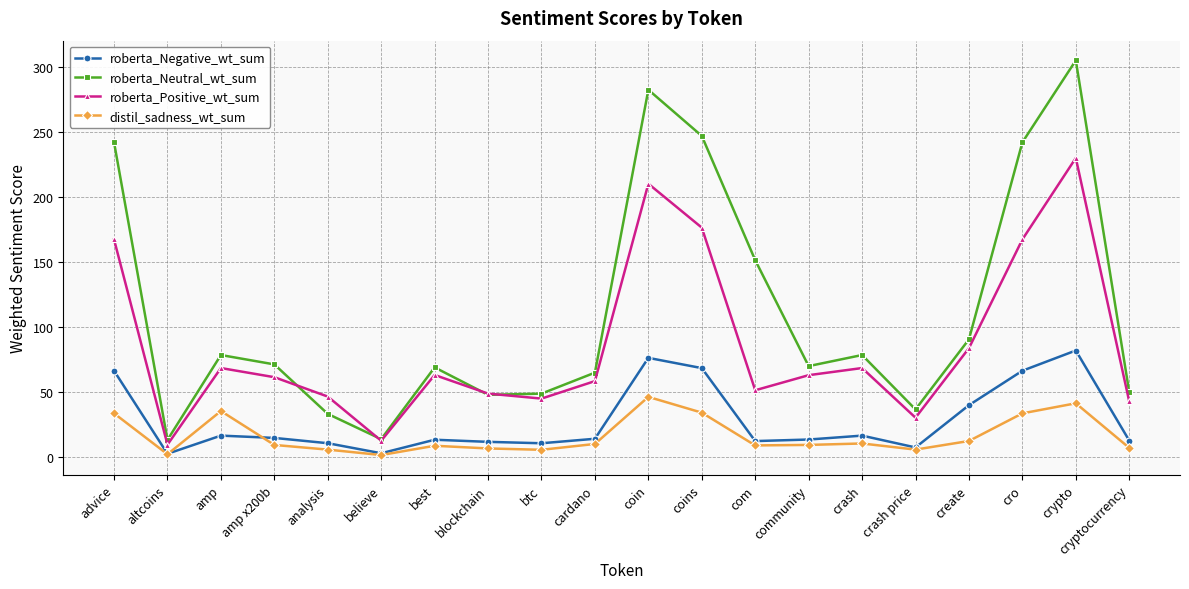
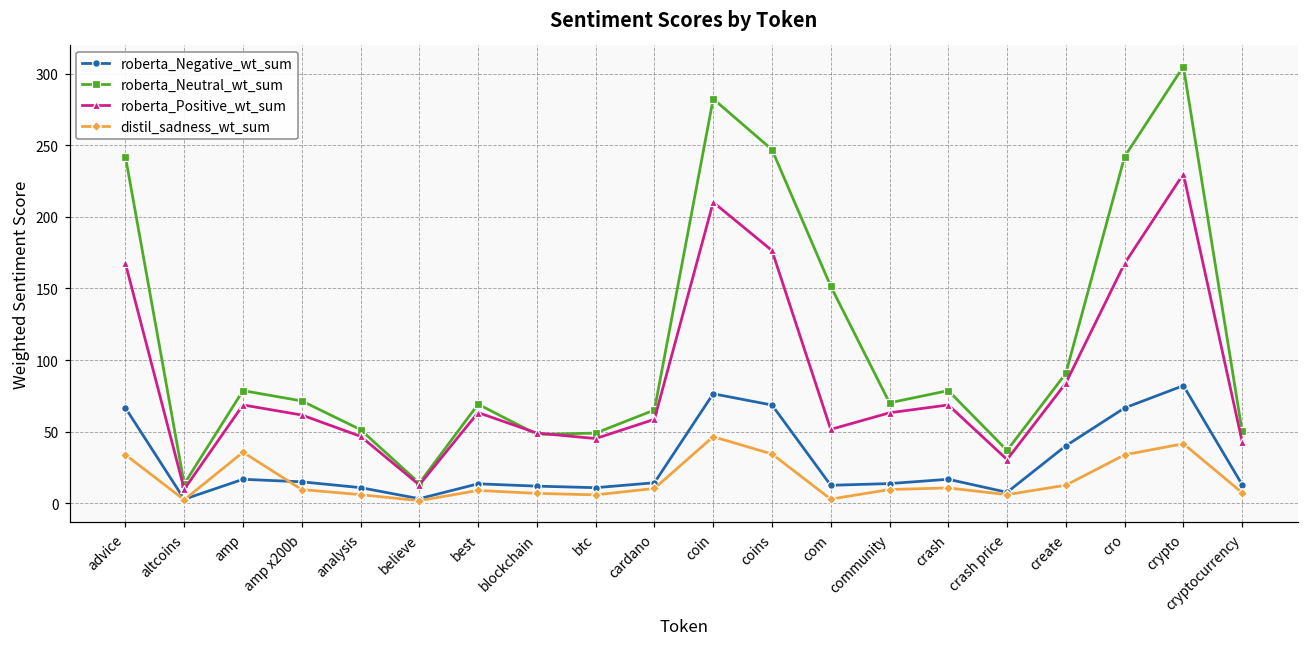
  {
    "roberta_Negative_wt_sum": {
      "advice": 67,
      "amp": 17,
      "amp x200b": 15,
      "analysis": 11,
      "best": 14,
      "blockchain": 12,
      "btc": 11,
      "cardano": 14,
      "coin": 76,
      "coins": 69,
      "com": 13,
      "community": 14,
      "crash": 17,
      "create": 40,
      "cro": 67,
      "crypto": 82,
      "cryptocurrency": 13
    },
    "roberta_Neutral_wt_sum": {
      "advice": 242,
      "altcoins": 13,
      "amp": 79,
      "amp x200b": 71,
-     "analysis": 33,
+     "analysis": 51,
      "best": 69,
      "btc": 49,
      "cardano": 65,
      "coin": 282,
      "coins": 247,
      "com": 151,
      "community": 70,
      "crash": 79,
      "crash price": 37,
      "create": 91,
      "cro": 242,
      "crypto": 305,
      "cryptocurrency": 50
    },
    "roberta_Positive_wt_sum": {
      "advice": 167,
      "altcoins": 10,
      "amp": 69,
      "amp x200b": 62,
      "analysis": 47,
      "best": 63,
      "btc": 45,
      "cardano": 59,
      "coin": 210,
      "coins": 176,
      "com": 52,
      "community": 63,
      "crash": 69,
      "crash price": 31,
      "create": 84,
      "cro": 167,
      "crypto": 230,
      "cryptocurrency": 43
    },
    "distil_sadness_wt_sum": {
      "advice": 34,
      "amp": 36,
      "amp x200b": 10,
      "analysis": 6,
      "best": 9,
      "blockchain": 7,
      "btc": 6,
      "cardano": 10,
      "coin": 46,
      "coins": 34,
-     "com": 9,
+     "com": 3,
      "community": 10,
      "crash": 11,
      "create": 13,
      "cro": 34,
      "crypto": 42,
      "cryptocurrency": 7
    }
  }
